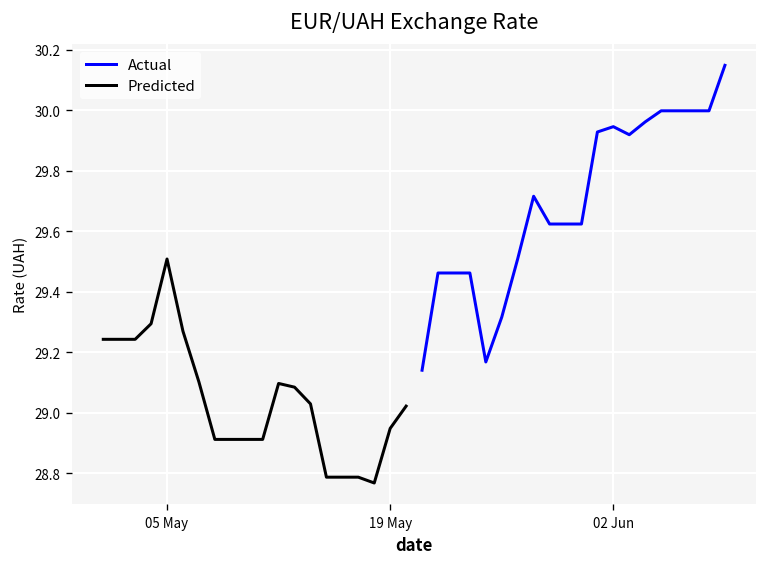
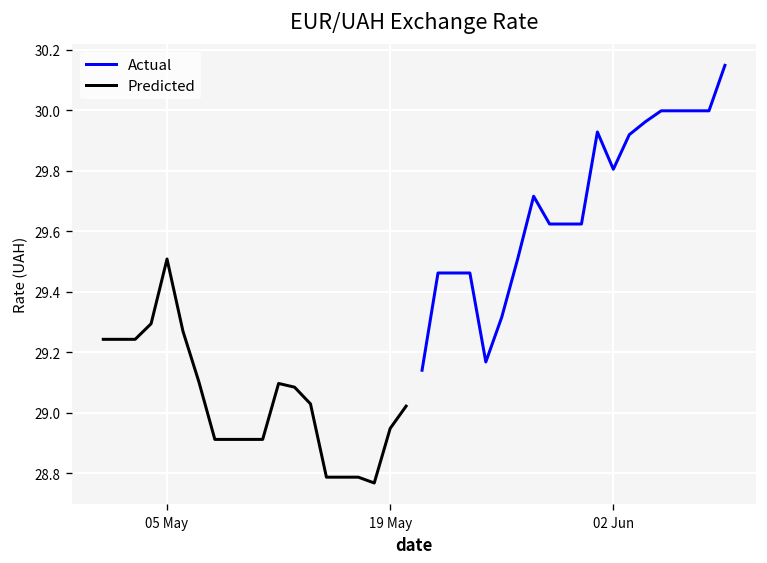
  {
    "Actual": {
-     "02 Jun": 29.95
+     "02 Jun": 29.80
    },
    "Predicted": {
      "05 May": 29.51,
      "19 May": 28.95
    }
  }
